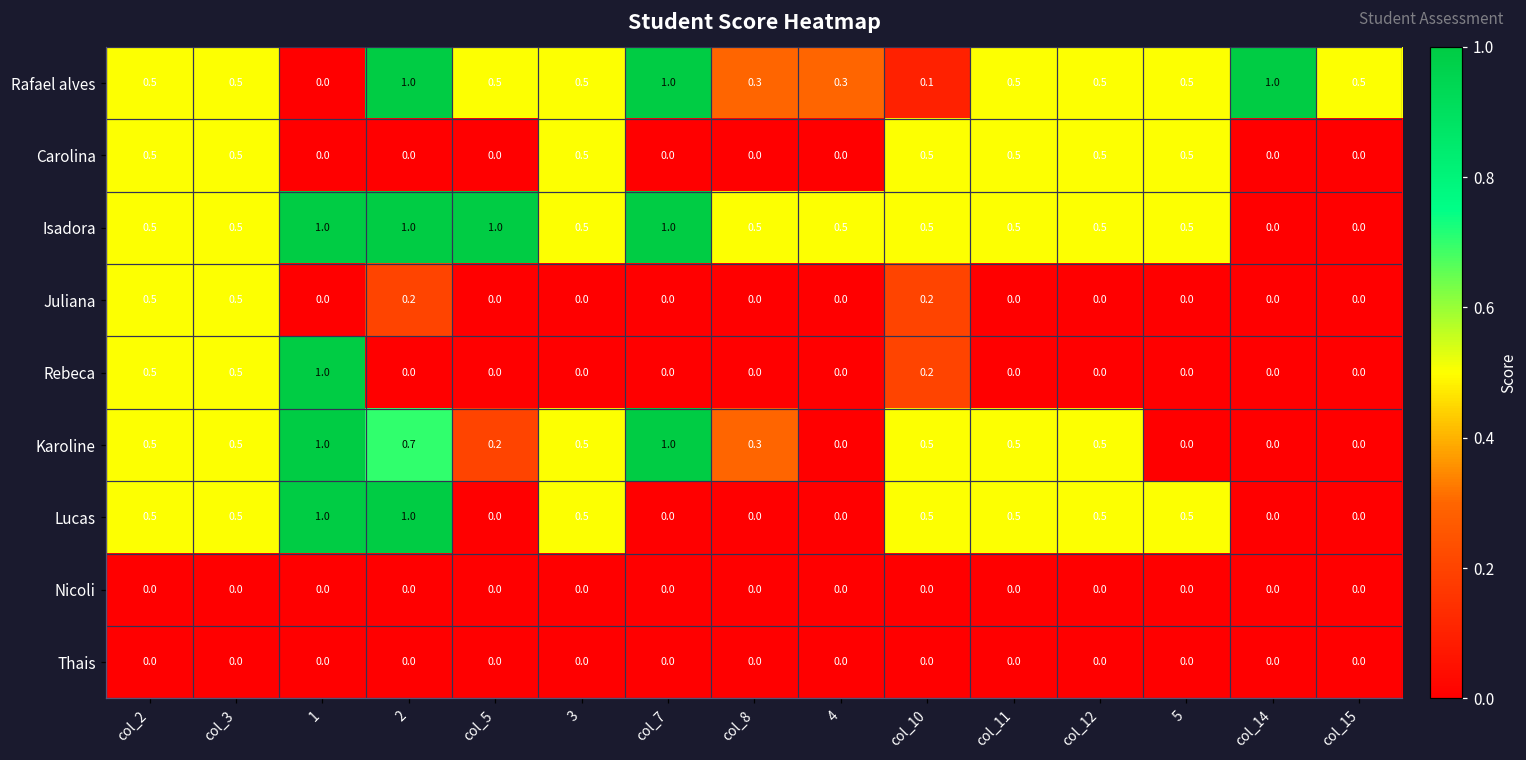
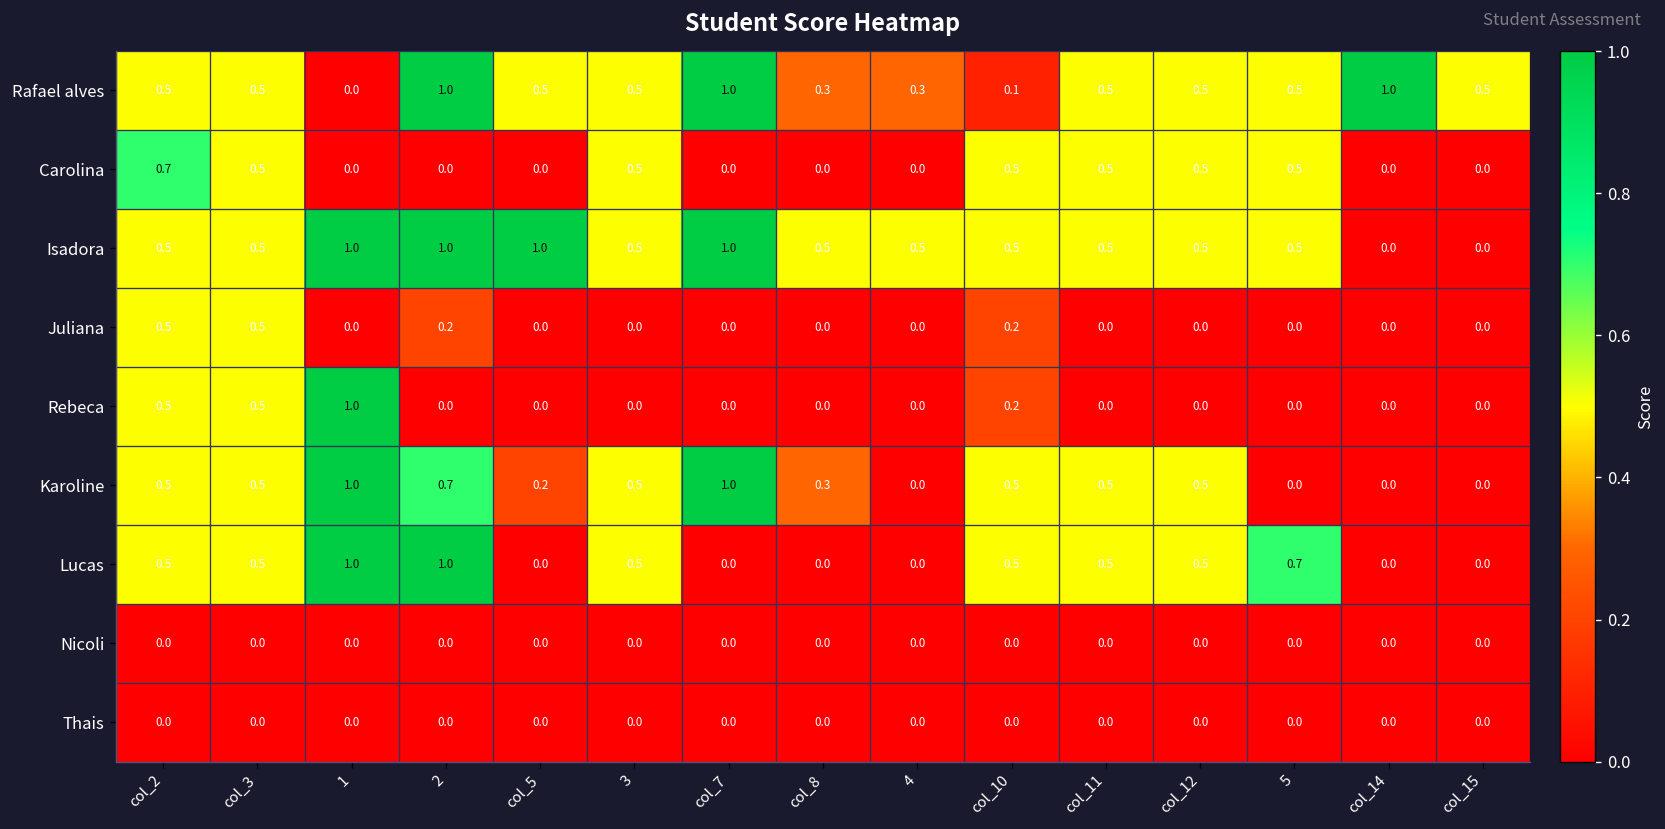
  {
    "Rafael alves": {
      "col_2": 0.5,
      "col_3": 0.5,
      "1": 0.0,
      "2": 1.0,
      "col_5": 0.5,
      "3": 0.5,
      "col_7": 1.0,
      "col_8": 0.3,
      "4": 0.3,
      "col_10": 0.1,
      "col_11": 0.5,
      "col_12": 0.5,
      "5": 0.5,
      "col_14": 1.0,
      "col_15": 0.5
    },
    "Carolina": {
-     "col_2": 0.5,
+     "col_2": 0.7,
      "col_3": 0.5,
      "1": 0.0,
      "2": 0.0,
      "col_5": 0.0,
      "3": 0.5,
      "col_7": 0.0,
      "col_8": 0.0,
      "4": 0.0,
      "col_10": 0.5,
      "col_11": 0.5,
      "col_12": 0.5,
      "5": 0.5,
      "col_14": 0.0,
      "col_15": 0.0
    },
    "Isadora": {
      "col_2": 0.5,
      "col_3": 0.5,
      "1": 1.0,
      "2": 1.0,
      "col_5": 1.0,
      "3": 0.5,
      "col_7": 1.0,
      "col_8": 0.5,
      "4": 0.5,
      "col_10": 0.5,
      "col_11": 0.5,
      "col_12": 0.5,
      "5": 0.5,
      "col_14": 0.0,
      "col_15": 0.0
    },
    "Juliana": {
      "col_2": 0.5,
      "col_3": 0.5,
      "1": 0.0,
      "2": 0.2,
      "col_5": 0.0,
      "3": 0.0,
      "col_7": 0.0,
      "col_8": 0.0,
      "4": 0.0,
      "col_10": 0.2,
      "col_11": 0.0,
      "col_12": 0.0,
      "5": 0.0,
      "col_14": 0.0,
      "col_15": 0.0
    },
    "Rebeca": {
      "col_2": 0.5,
      "col_3": 0.5,
      "1": 1.0,
      "2": 0.0,
      "col_5": 0.0,
      "3": 0.0,
      "col_7": 0.0,
      "col_8": 0.0,
      "4": 0.0,
      "col_10": 0.2,
      "col_11": 0.0,
      "col_12": 0.0,
      "5": 0.0,
      "col_14": 0.0,
      "col_15": 0.0
    },
    "Karoline": {
      "col_2": 0.5,
      "col_3": 0.5,
      "1": 1.0,
      "2": 0.7,
      "col_5": 0.2,
      "3": 0.5,
      "col_7": 1.0,
      "col_8": 0.3,
      "4": 0.0,
      "col_10": 0.5,
      "col_11": 0.5,
      "col_12": 0.5,
      "5": 0.0,
      "col_14": 0.0,
      "col_15": 0.0
    },
    "Lucas": {
      "col_2": 0.5,
      "col_3": 0.5,
      "1": 1.0,
      "2": 1.0,
      "col_5": 0.0,
      "3": 0.5,
      "col_7": 0.0,
      "col_8": 0.0,
      "4": 0.0,
      "col_10": 0.5,
      "col_11": 0.5,
      "col_12": 0.5,
-     "5": 0.5,
+     "5": 0.7,
      "col_14": 0.0,
      "col_15": 0.0
    },
    "Nicoli": {
      "col_2": 0.0,
      "col_3": 0.0,
      "1": 0.0,
      "2": 0.0,
      "col_5": 0.0,
      "3": 0.0,
      "col_7": 0.0,
      "col_8": 0.0,
      "4": 0.0,
      "col_10": 0.0,
      "col_11": 0.0,
      "col_12": 0.0,
      "5": 0.0,
      "col_14": 0.0,
      "col_15": 0.0
    },
    "Thais": {
      "col_2": 0.0,
      "col_3": 0.0,
      "1": 0.0,
      "2": 0.0,
      "col_5": 0.0,
      "3": 0.0,
      "col_7": 0.0,
      "col_8": 0.0,
      "4": 0.0,
      "col_10": 0.0,
      "col_11": 0.0,
      "col_12": 0.0,
      "5": 0.0,
      "col_14": 0.0,
      "col_15": 0.0
    }
  }
